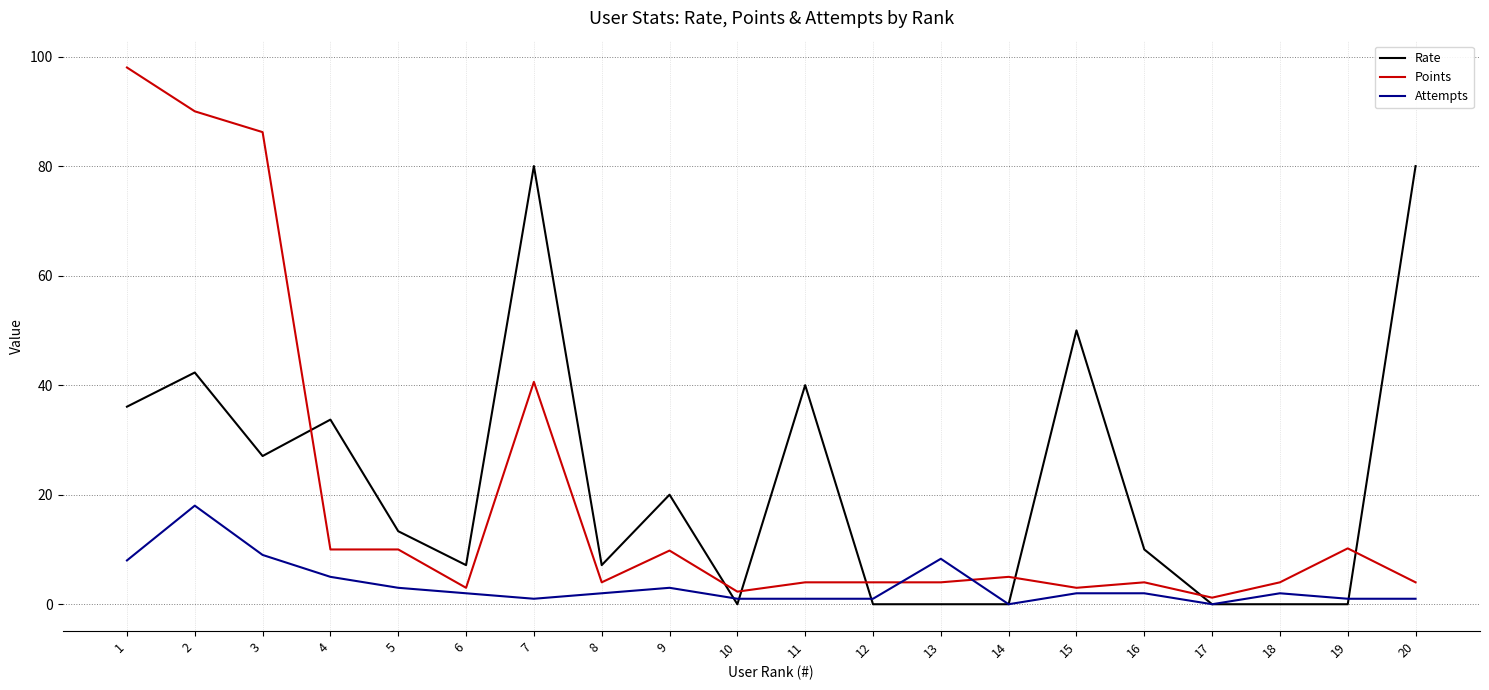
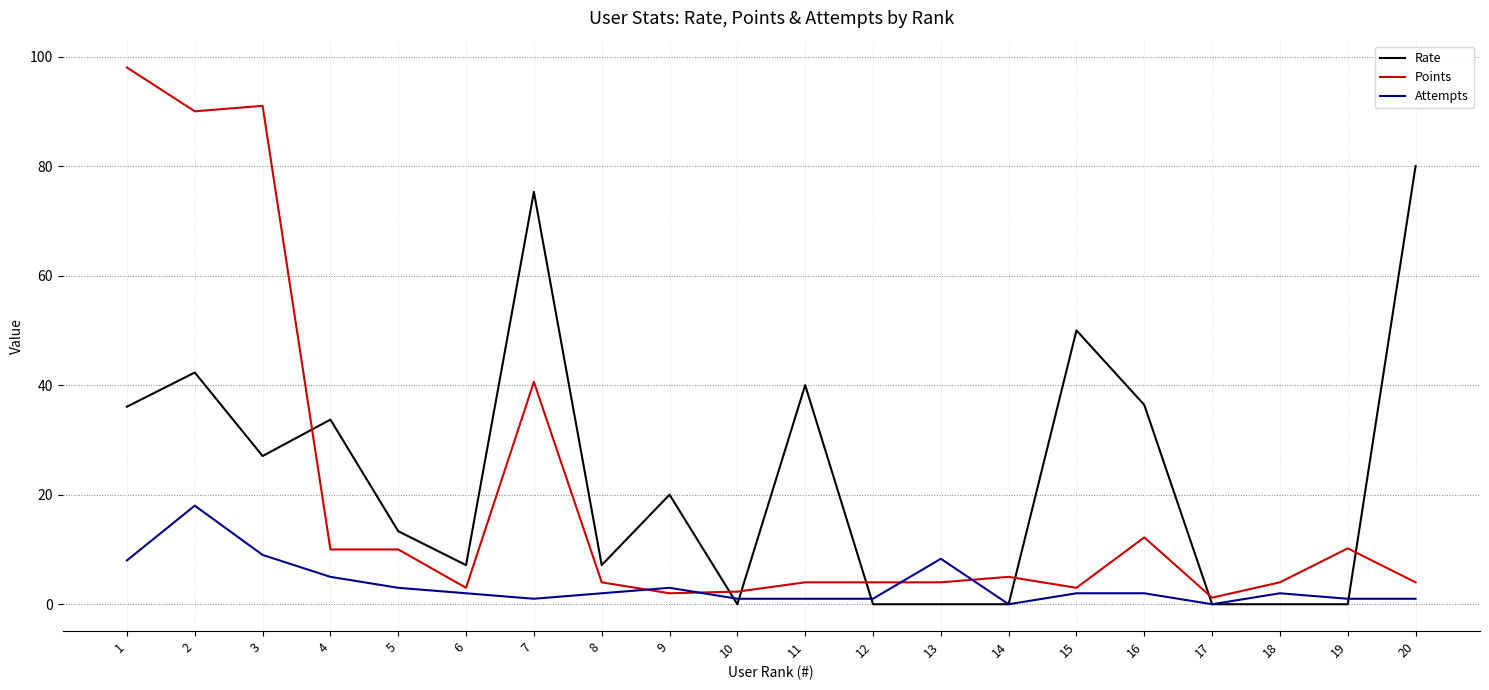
  {
    "Rate": {
      "1": 36,
      "2": 42,
      "3": 27,
      "4": 34,
      "5": 13,
      "6": 7,
-     "7": 80,
+     "7": 75,
      "8": 7,
      "9": 20,
      "10": 0,
      "11": 40,
      "12": 0,
      "13": 0,
      "15": 50,
-     "16": 10,
+     "16": 36,
      "18": 0,
      "19": 0,
      "20": 80
    },
    "Points": {
      "1": 98,
      "2": 90,
-     "3": 86,
+     "3": 91,
      "4": 10,
      "5": 10,
      "6": 3,
      "7": 41,
      "8": 4,
-     "9": 10,
+     "9": 2,
      "10": 2,
      "11": 4,
      "12": 4,
      "13": 4,
      "14": 5,
      "15": 3,
-     "16": 4,
+     "16": 12,
      "17": 1,
      "18": 4,
      "19": 10,
      "20": 4
    },
    "Attempts": {
      "1": 8,
      "2": 18,
      "3": 9,
      "4": 5,
      "5": 3,
      "6": 2,
      "7": 1,
      "8": 2,
      "9": 3,
      "10": 1,
      "11": 1,
      "12": 1,
      "13": 8,
      "15": 2,
      "16": 2,
      "18": 2,
      "19": 1,
      "20": 1
    }
  }
